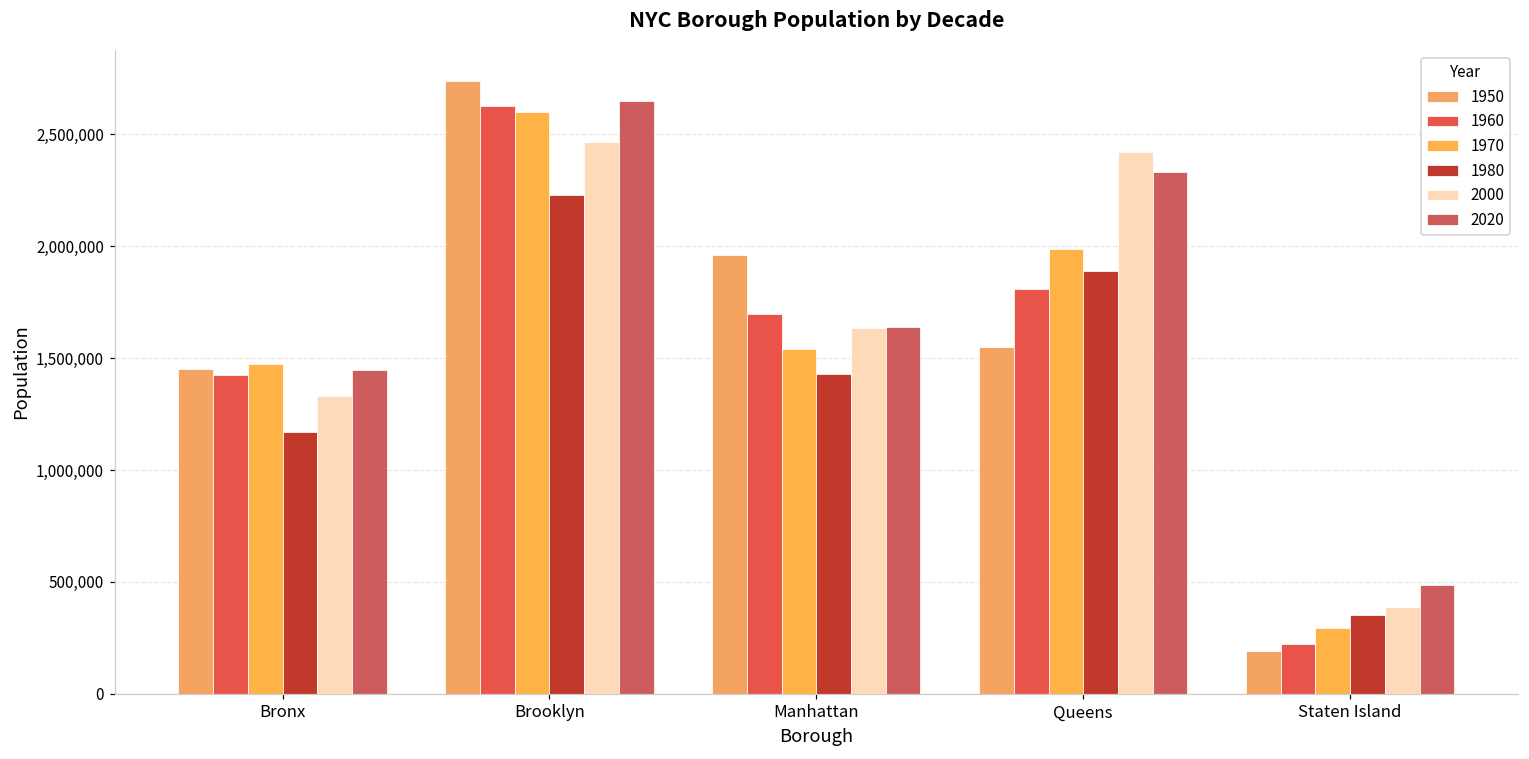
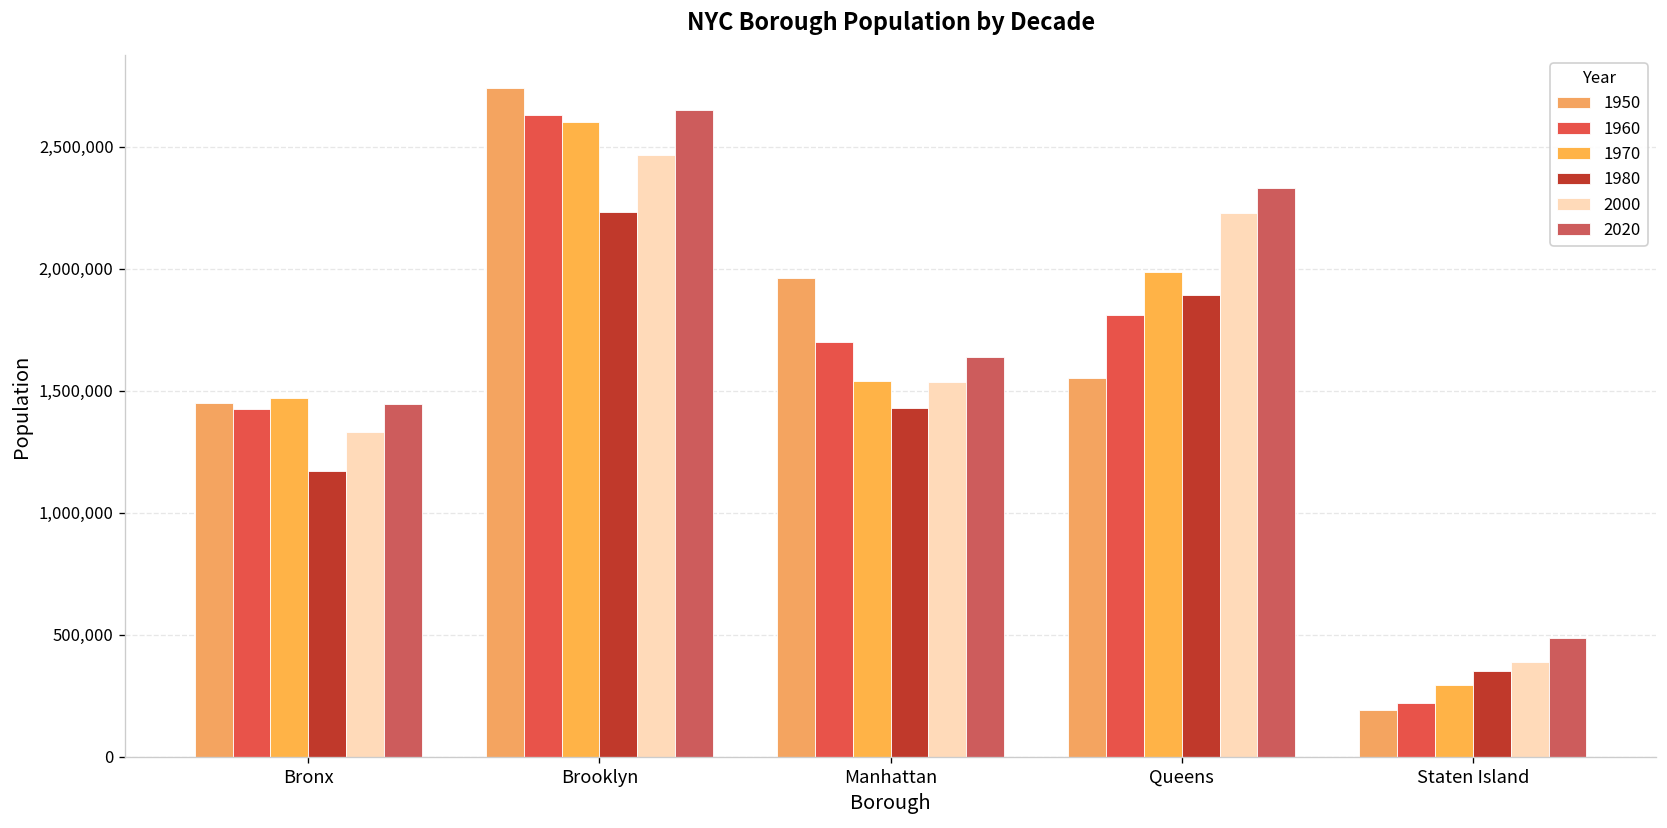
  {
    "2000": {
      "Bronx": "1,330,000",
      "Brooklyn": "2,470,000",
-     "Manhattan": "1,640,000",
-     "Queens": "2,420,000",
+     "Manhattan": "1,540,000",
+     "Queens": "2,230,000",
      "Staten Island": "390,000"
    }
  }
